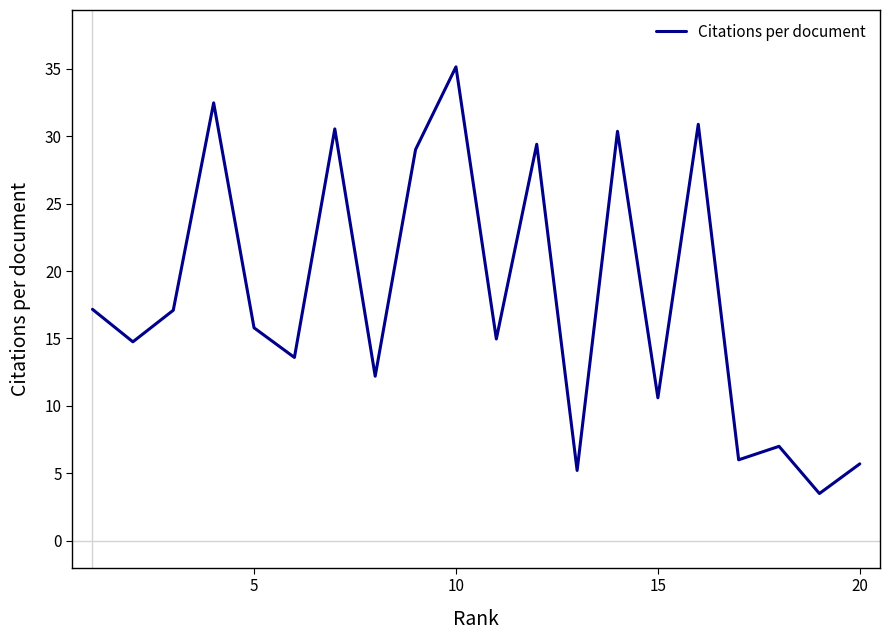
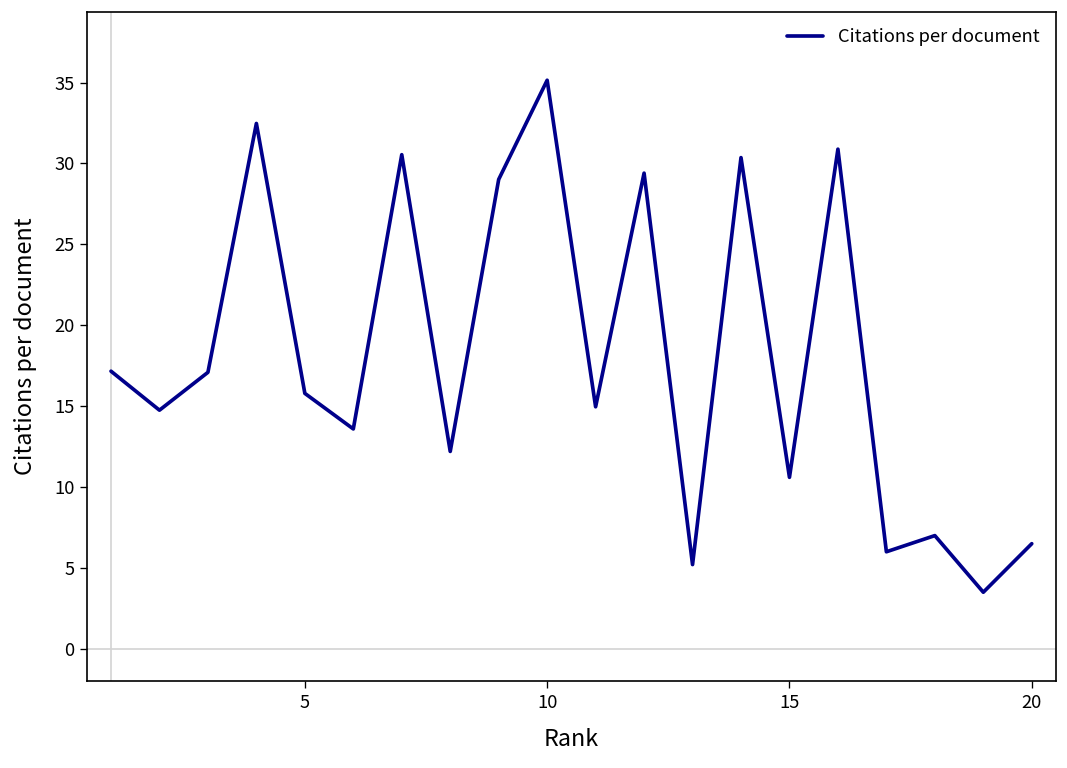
  {
    "5": 15.8,
    "10": 35.1,
    "15": 10.6,
-   "20": 5.7
+   "20": 6.5
  }
